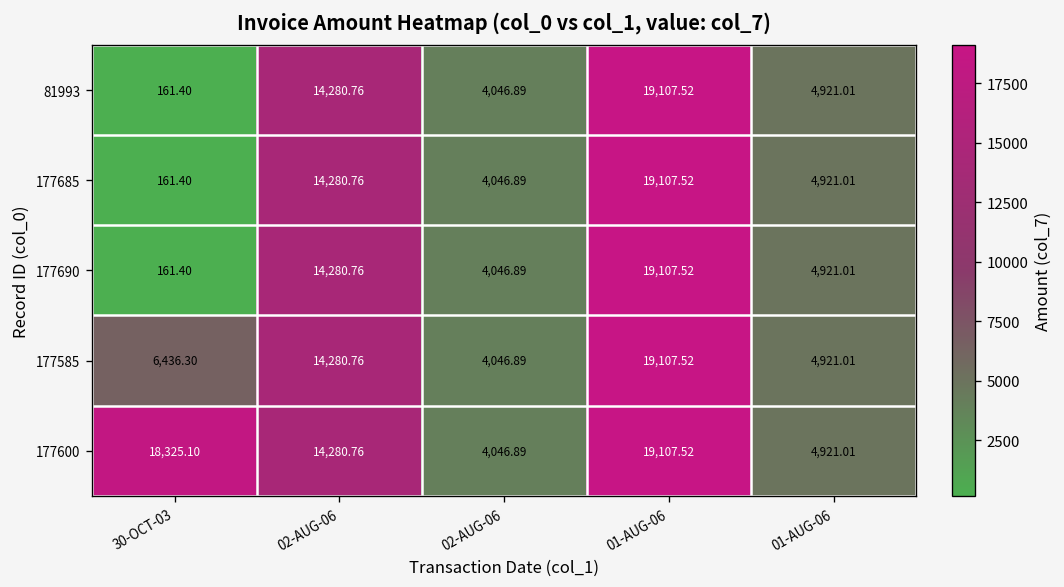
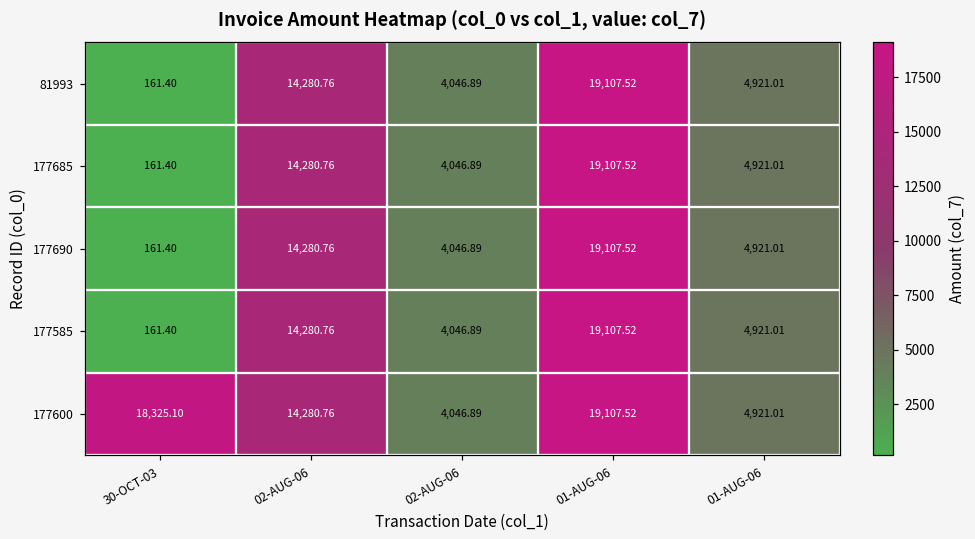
  {
    "81993": {
      "30-OCT-03": "161.40"
    },
    "177685": {
      "30-OCT-03": "161.40"
    },
    "177690": {
      "30-OCT-03": "161.40"
    },
    "177585": {
-     "30-OCT-03": "6,436.30"
+     "30-OCT-03": "161.40"
    },
    "177600": {
      "30-OCT-03": "18,325.10"
    }
  }
